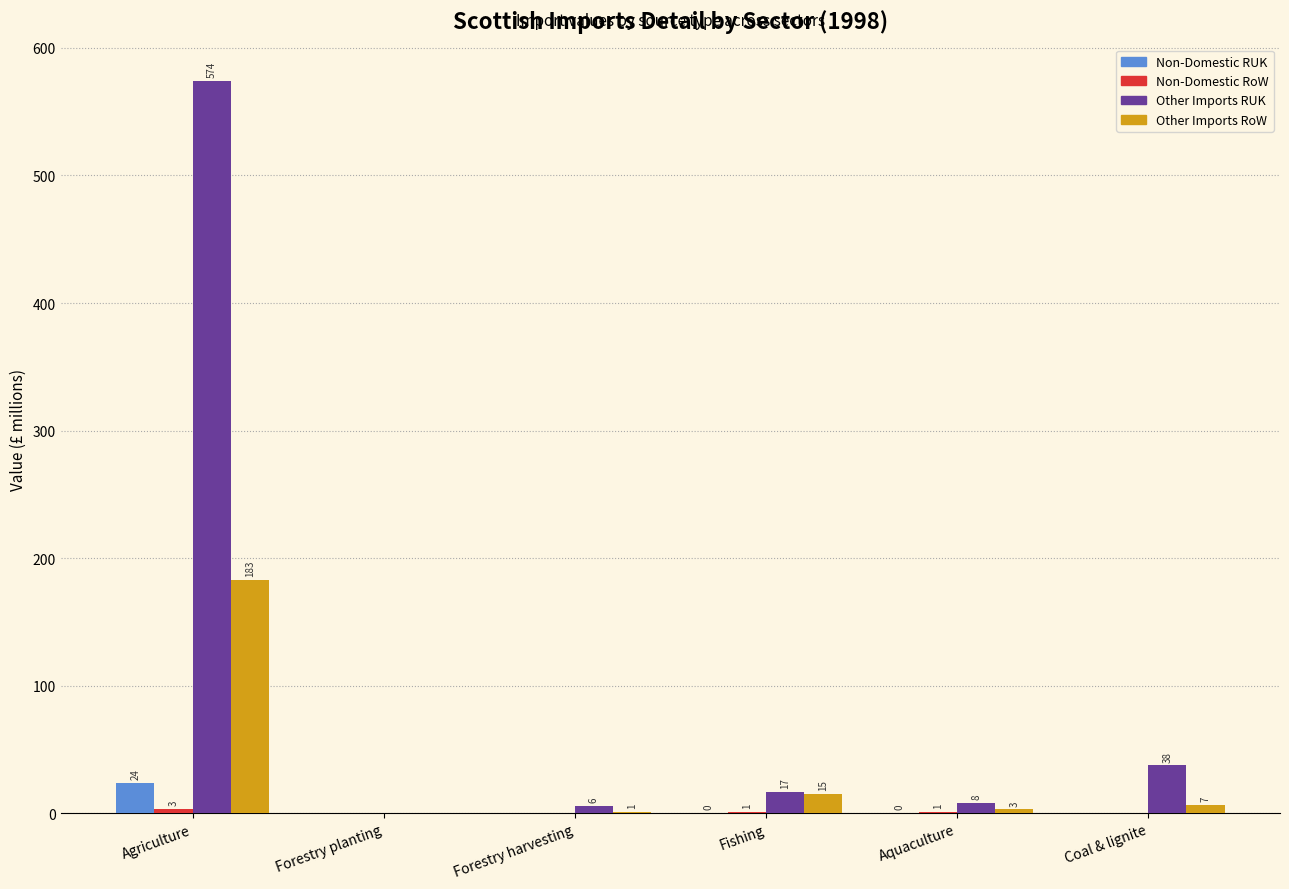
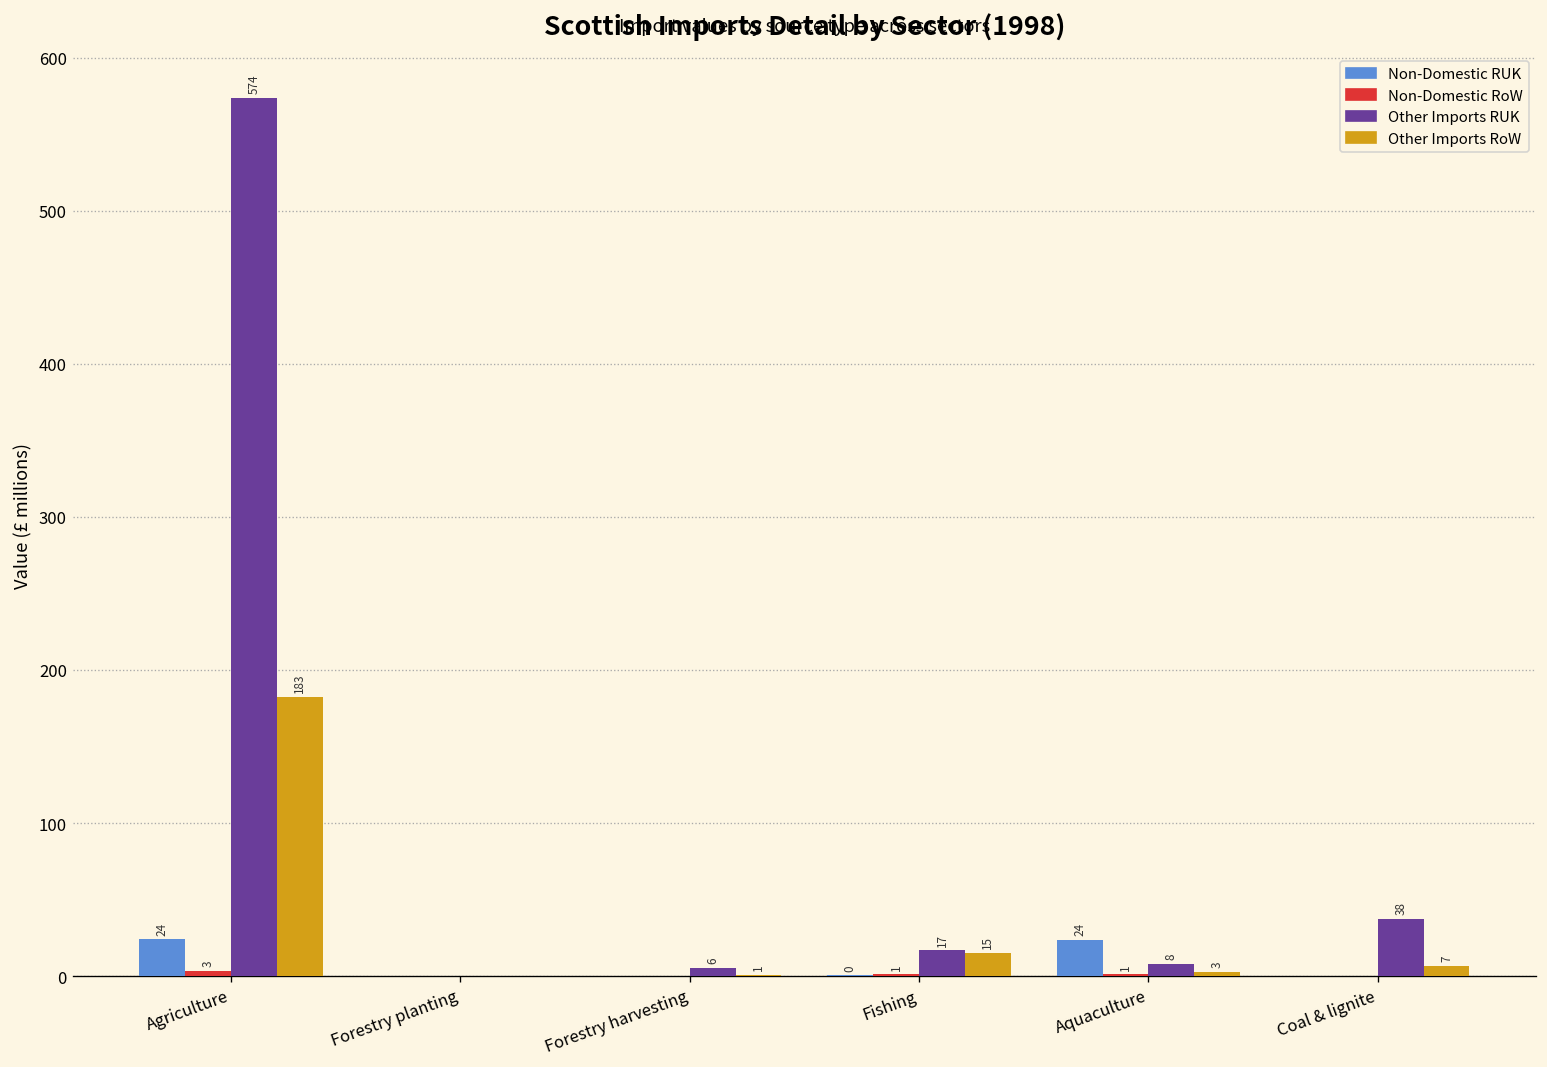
  {
    "Non-Domestic RUK": {
      "Agriculture": 24,
      "Fishing": 0,
-     "Aquaculture": 0
+     "Aquaculture": 24
    },
    "Non-Domestic RoW": {
      "Agriculture": 3,
      "Fishing": 1,
      "Aquaculture": 1
    },
    "Other Imports RUK": {
      "Agriculture": 574,
      "Forestry harvesting": 6,
      "Fishing": 17,
      "Aquaculture": 8,
      "Coal & lignite": 38
    },
    "Other Imports RoW": {
      "Agriculture": 183,
      "Forestry harvesting": 1,
      "Fishing": 15,
      "Aquaculture": 3,
      "Coal & lignite": 7
    }
  }
